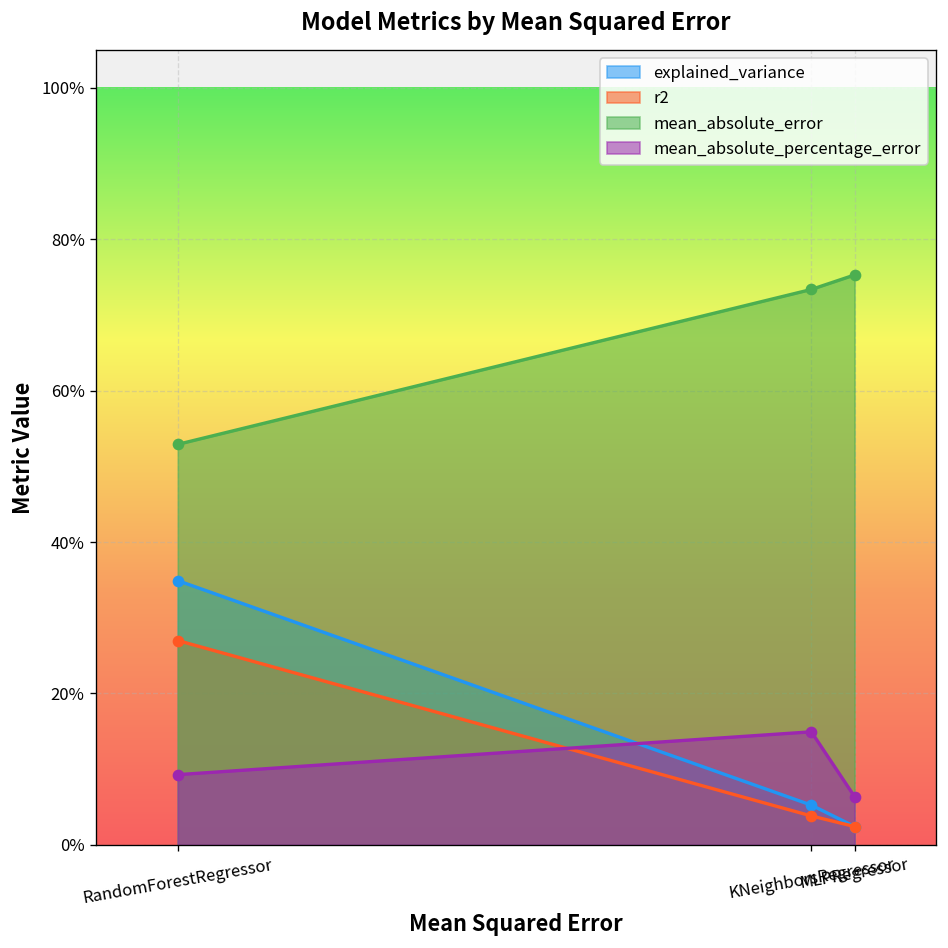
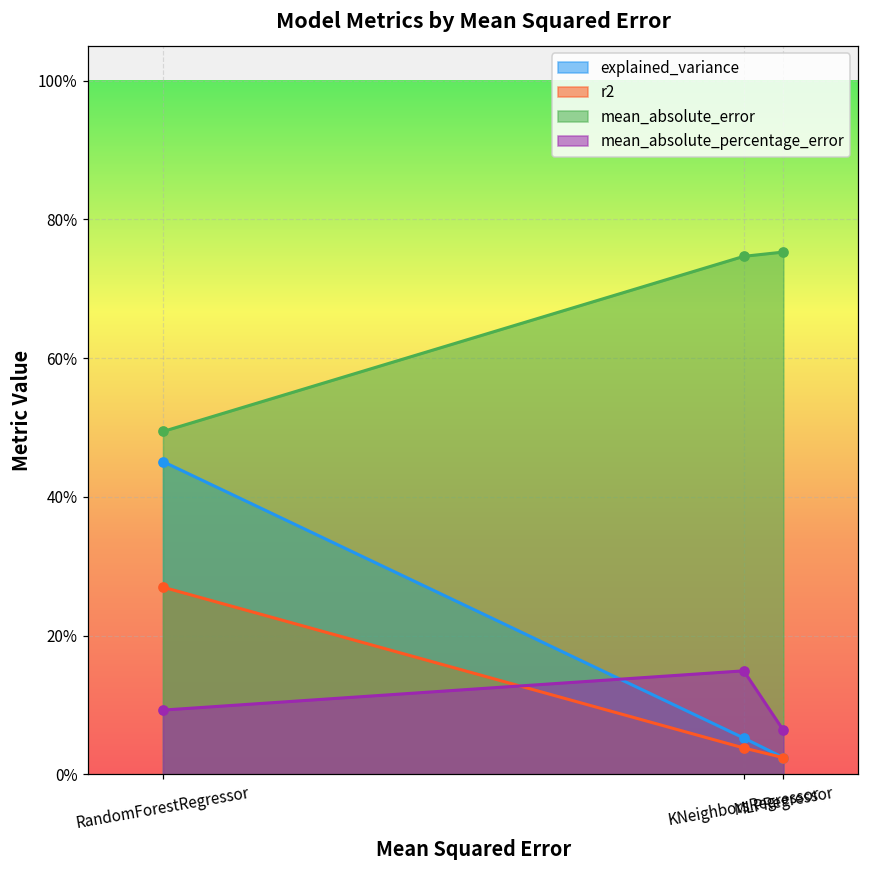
  {
    "explained_variance": {
-     "RandomForestRegressor": "35%",
+     "RandomForestRegressor": "45%",
      "KNeighborsRegressor": "5%"
    },
    "r2": {
      "RandomForestRegressor": "27%",
      "KNeighborsRegressor": "4%"
    },
    "mean_absolute_error": {
-     "RandomForestRegressor": "53%",
-     "KNeighborsRegressor": "73%",
+     "RandomForestRegressor": "49%",
+     "KNeighborsRegressor": "75%",
      "MLPRegressor": "75%"
    },
    "mean_absolute_percentage_error": {
      "RandomForestRegressor": "9%",
      "KNeighborsRegressor": "15%",
      "MLPRegressor": "6%"
    }
  }
